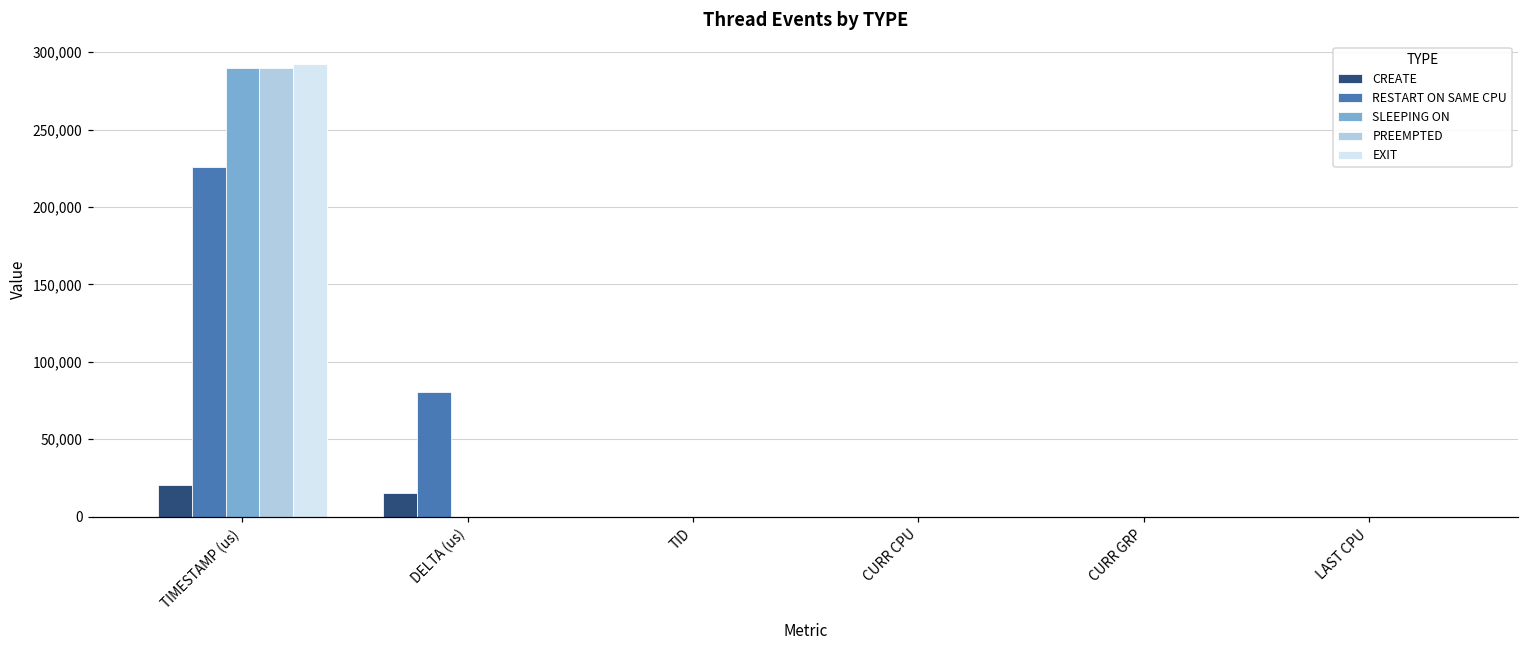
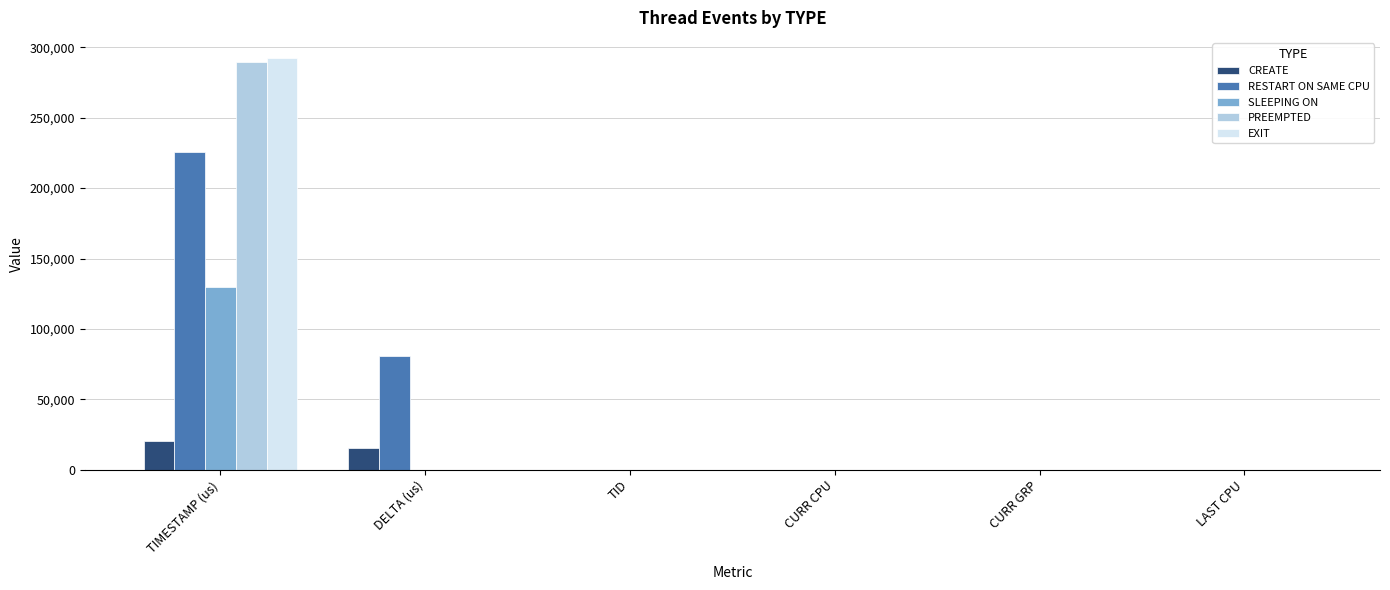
  {
    "CREATE": {
      "TIMESTAMP (us)": "21,000",
      "DELTA (us)": "15,000",
      "CURR CPU": "0",
      "LAST CPU": "0"
    },
    "RESTART ON SAME CPU": {
      "TIMESTAMP (us)": "226,000",
      "DELTA (us)": "81,000",
      "CURR CPU": "0",
      "LAST CPU": "0"
    },
    "SLEEPING ON": {
-     "TIMESTAMP (us)": "289,000",
+     "TIMESTAMP (us)": "130,000",
      "CURR CPU": "0",
      "LAST CPU": "0"
    }
  }
